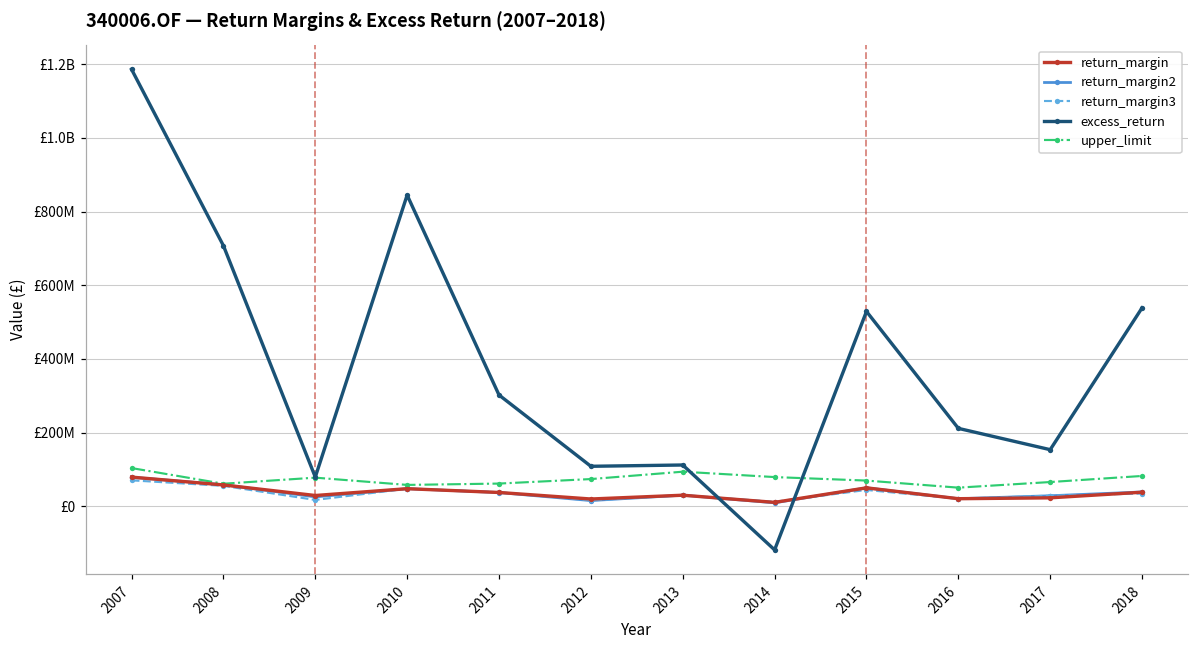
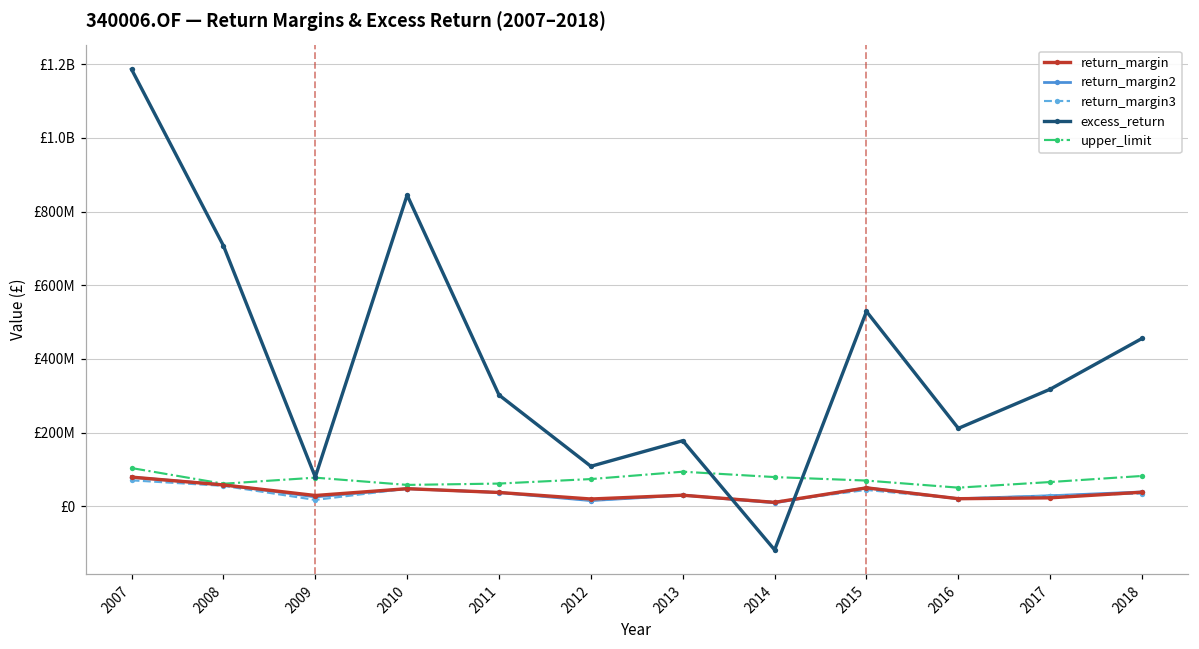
  {
    "excess_return": {
      "2007": "£1190000000",
      "2008": "£710000000",
      "2010": "£840000000",
      "2011": "£300000000",
      "2012": "£110000000",
-     "2013": "£110000000",
+     "2013": "£180000000",
      "2014": "£-120000000",
      "2015": "£530000000",
      "2016": "£210000000",
-     "2017": "£150000000",
-     "2018": "£540000000"
+     "2017": "£320000000",
+     "2018": "£460000000"
    },
    "upper_limit": {
      "2007": "£100000000",
      "2010": "£60000000",
      "2011": "£60000000",
      "2012": "£70000000",
      "2013": "£90000000",
      "2014": "£80000000",
      "2015": "£70000000",
      "2016": "£50000000",
      "2017": "£70000000",
      "2018": "£80000000"
    }
  }
